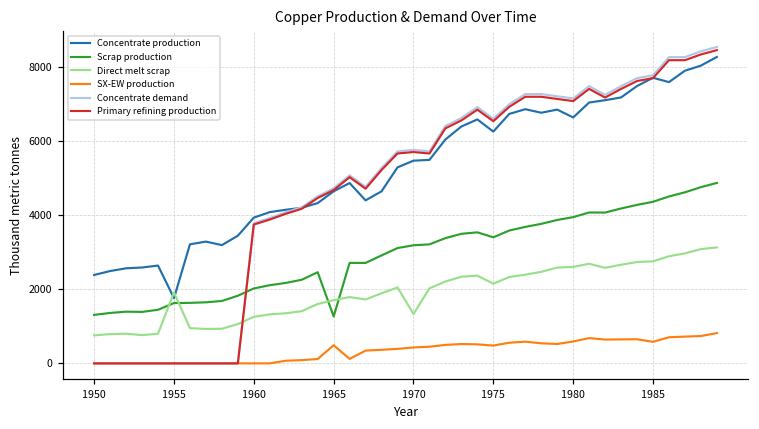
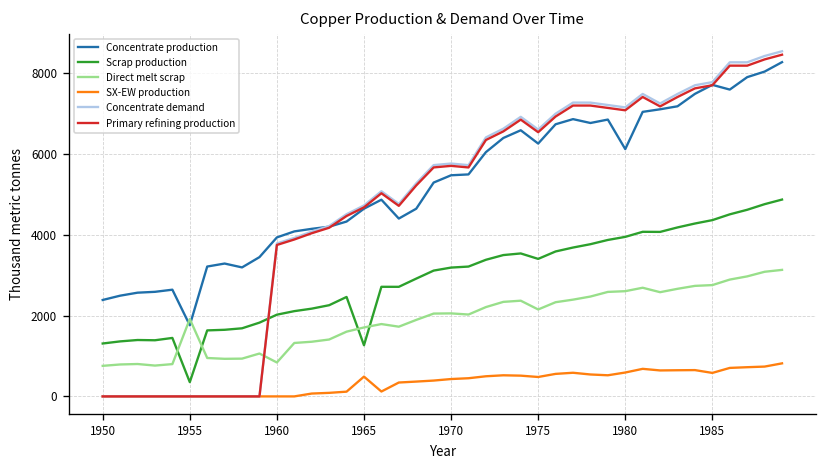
  {
    "Concentrate production": {
      "1950": 2400,
      "1955": 1800,
      "1960": 3900,
      "1970": 5500,
      "1975": 6300,
-     "1980": 6600
+     "1980": 6100
    },
    "Scrap production": {
      "1950": 1300,
-     "1955": 1600,
+     "1955": 400,
      "1960": 2000,
      "1965": 1300,
      "1970": 3200,
      "1975": 3400,
      "1980": 3900,
      "1985": 4400
    },
    "Direct melt scrap": {
      "1950": 800,
      "1955": 1900,
-     "1960": 1300,
+     "1960": 800,
      "1965": 1700,
-     "1970": 1300,
+     "1970": 2100,
      "1975": 2200,
      "1980": 2600,
      "1985": 2800
    },
    "SX-EW production": {
      "1960": 0,
      "1965": 500,
      "1970": 400,
      "1975": 500,
      "1980": 600,
      "1985": 600
    }
  }
